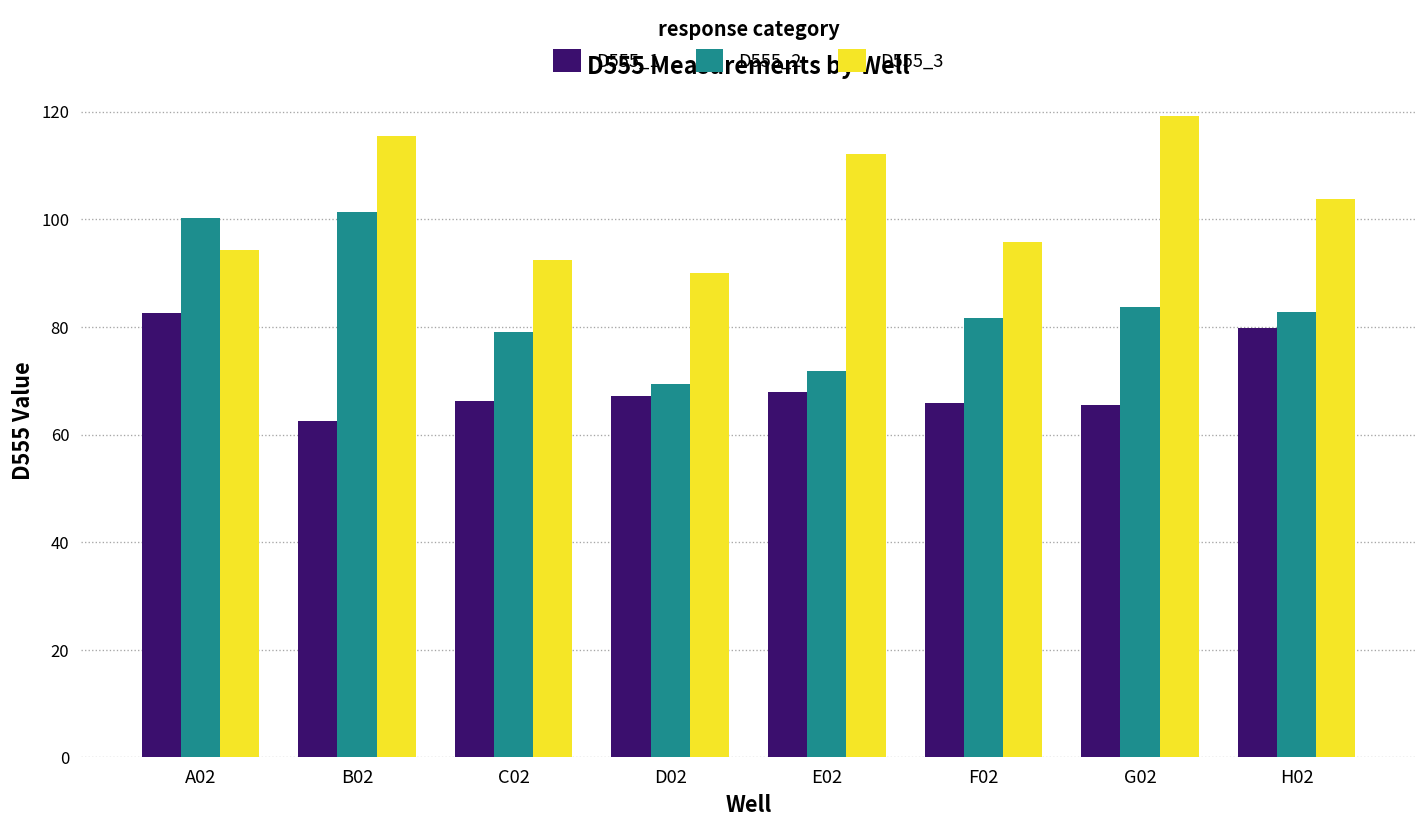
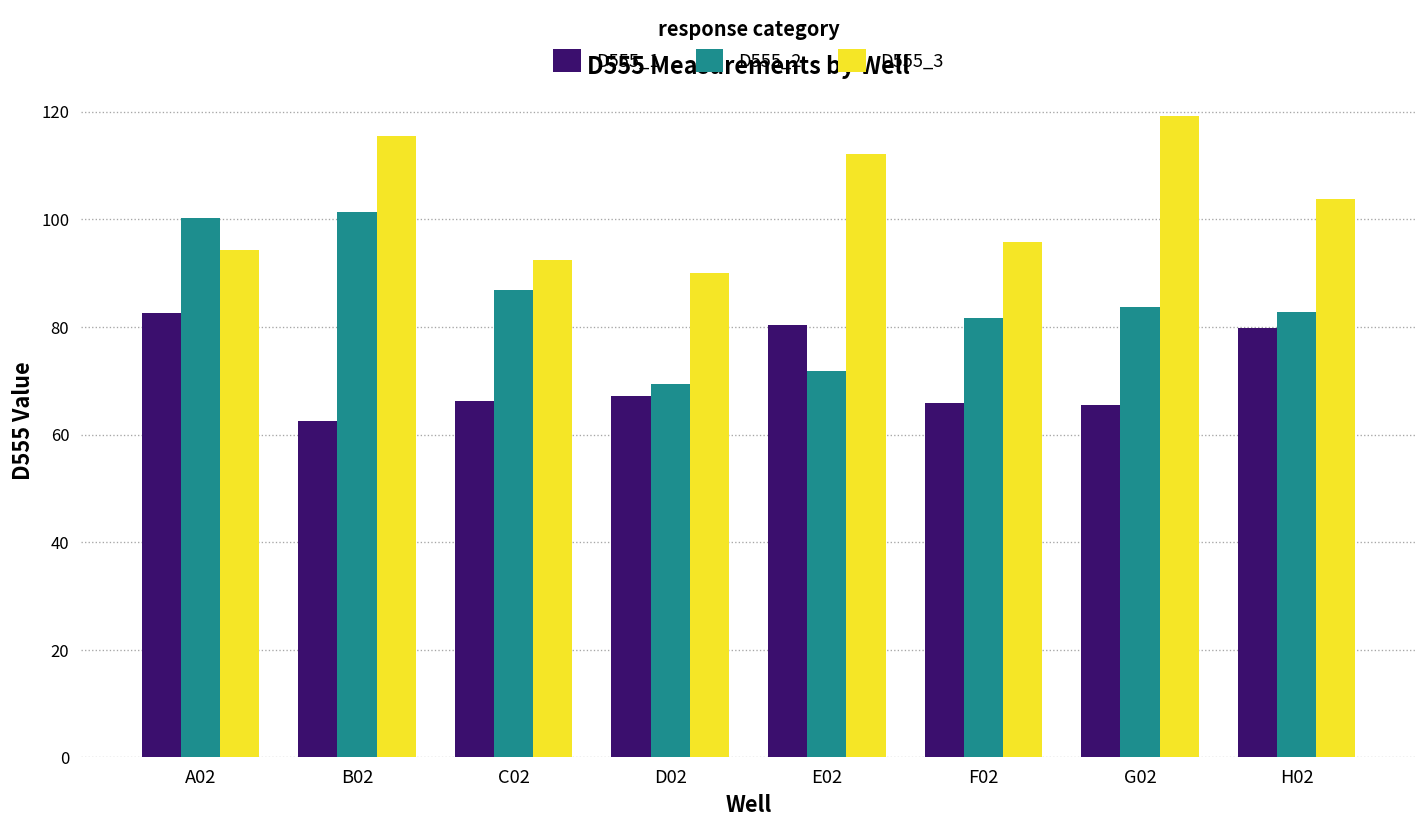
  {
    "D555_1": {
      "A02": 83,
      "B02": 63,
      "C02": 66,
      "D02": 67,
-     "E02": 68,
+     "E02": 80,
      "F02": 66,
      "G02": 66,
      "H02": 80
    },
    "D555_2": {
      "A02": 100,
      "B02": 101,
-     "C02": 79,
+     "C02": 87,
      "D02": 69,
      "E02": 72,
      "F02": 82,
      "G02": 84,
      "H02": 83
    },
    "D555_3": {
      "A02": 94,
      "B02": 115,
      "C02": 92,
      "D02": 90,
      "E02": 112,
      "F02": 96,
      "G02": 119,
      "H02": 104
    }
  }
